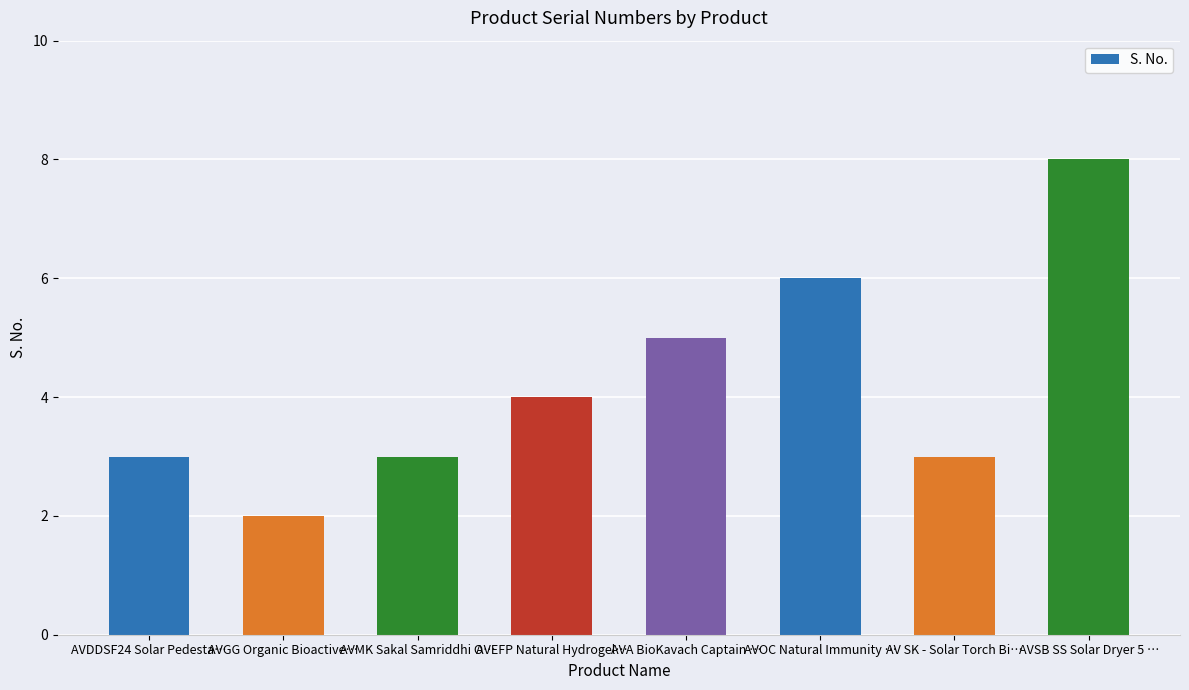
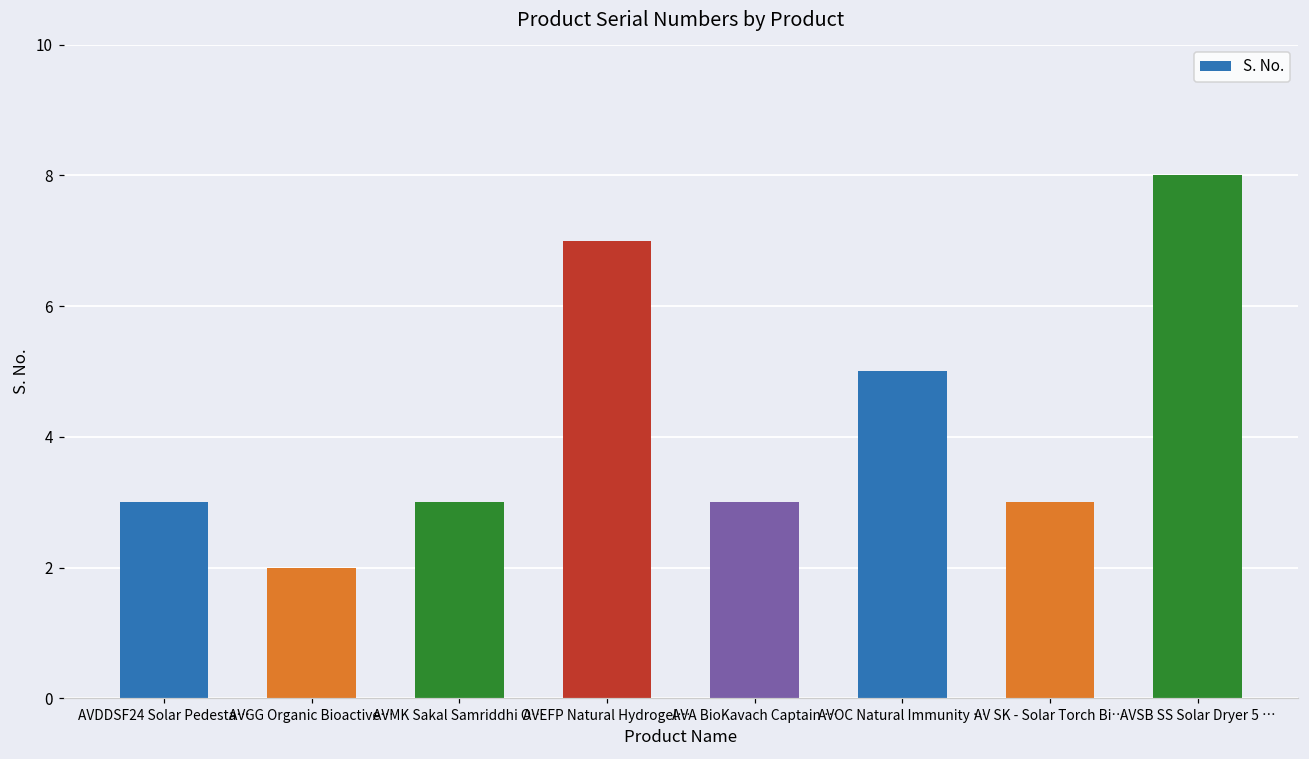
  {
    "AVDDSF24 Solar Pedesta…": 3,
    "AVGG Organic Bioactive…": 2,
    "AVMK Sakal Samriddhi O…": 3,
-   "AVEFP Natural Hydrogel…": 4,
-   "AVA BioKavach Captain …": 5,
-   "AVOC Natural Immunity …": 6,
+   "AVEFP Natural Hydrogel…": 7,
+   "AVA BioKavach Captain …": 3,
+   "AVOC Natural Immunity …": 5,
    "AV SK - Solar Torch Bi…": 3,
    "AVSB SS Solar Dryer 5 …": 8
  }
